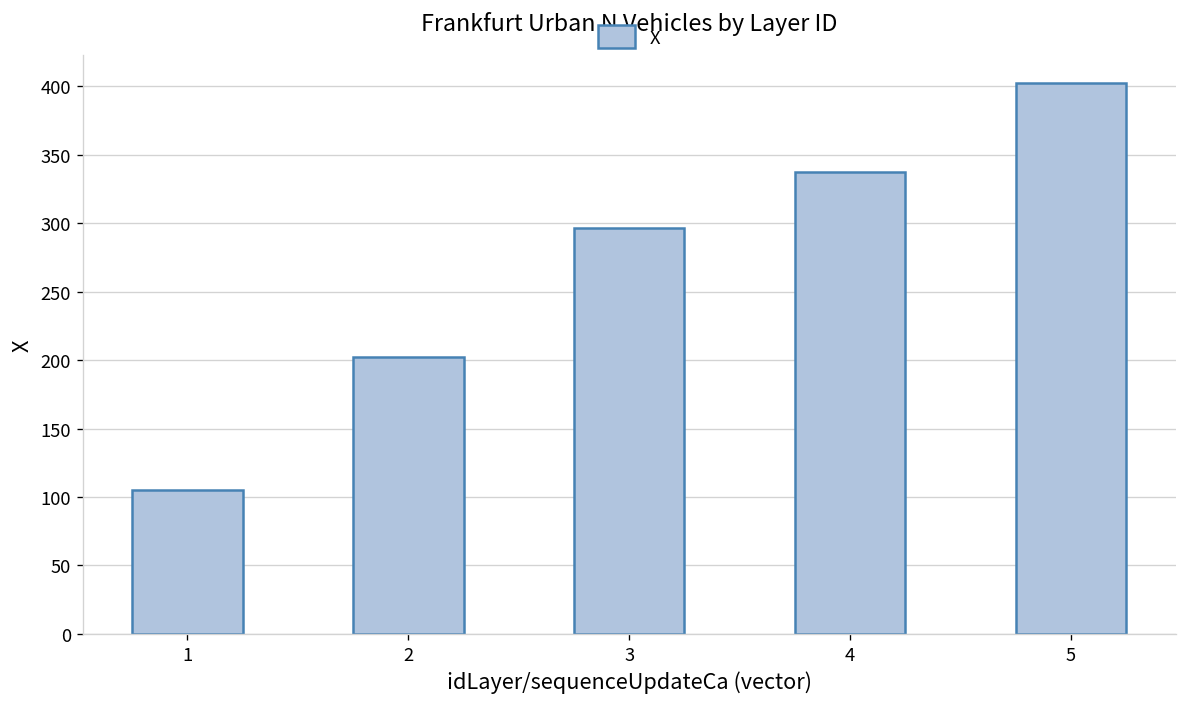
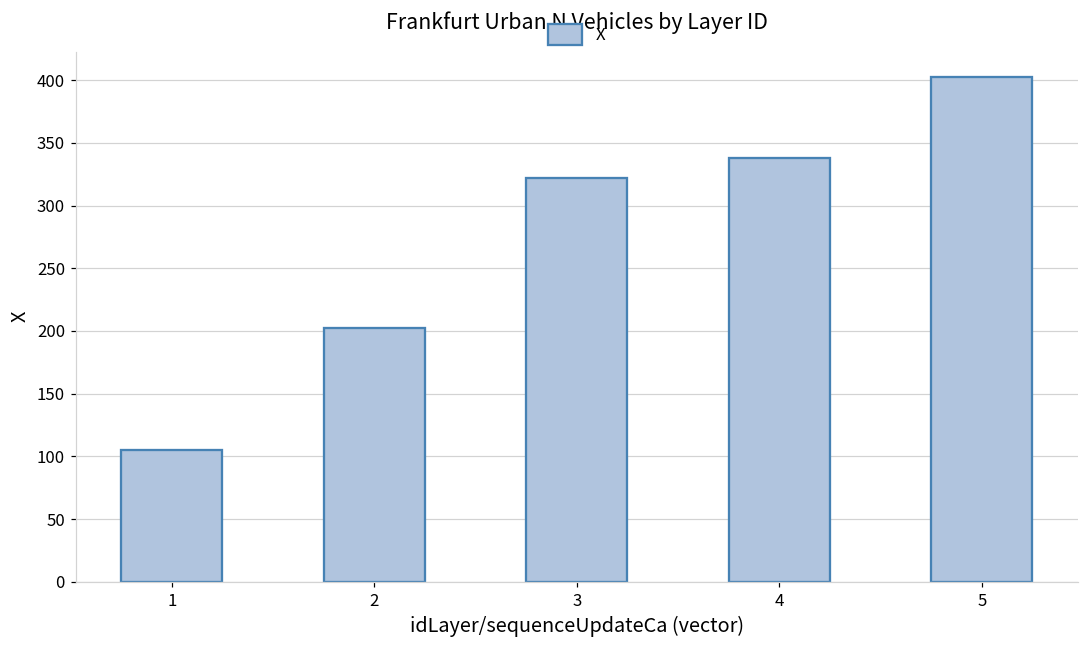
  {
    "1": 105,
    "2": 202,
-   "3": 297,
+   "3": 322,
    "4": 338,
    "5": 403
  }
